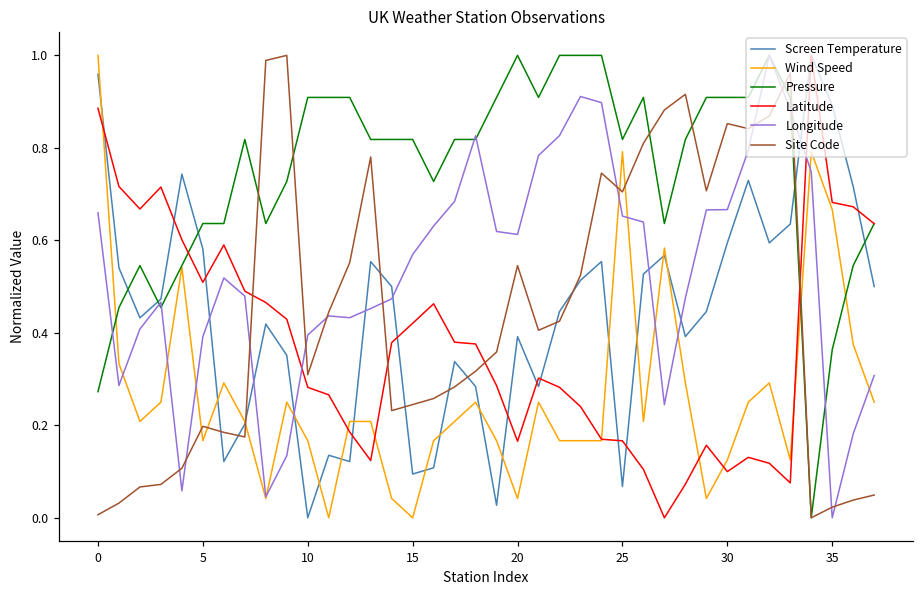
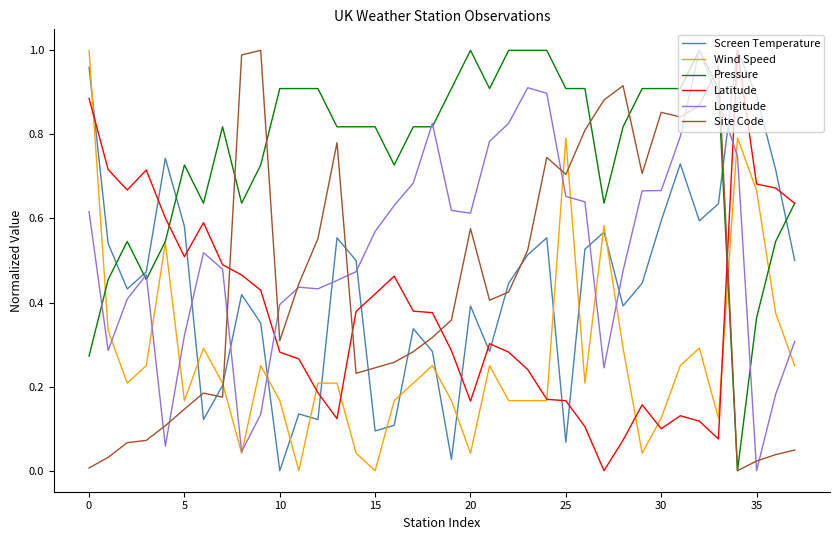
  {
    "Screen Temperature": {
      "0": 0.96,
      "5": 0.58,
      "10": 0.00,
      "15": 0.09,
      "20": 0.39,
      "25": 0.07,
      "30": 0.59
    },
    "Wind Speed": {
      "0": 1.00,
      "5": 0.17,
      "10": 0.17,
      "15": 0.00,
      "20": 0.04,
      "25": 0.79,
      "30": 0.13,
      "35": 0.67
    },
    "Pressure": {
      "0": 0.27,
-     "5": 0.64,
+     "5": 0.73,
      "10": 0.91,
      "15": 0.82,
      "20": 1.00,
-     "25": 0.82,
+     "25": 0.91,
      "30": 0.91,
      "35": 0.36
    },
    "Latitude": {
      "0": 0.89,
      "5": 0.51,
      "10": 0.28,
      "15": 0.42,
      "20": 0.17,
      "25": 0.17,
      "30": 0.10,
      "35": 0.68
    },
    "Longitude": {
-     "0": 0.66,
-     "5": 0.39,
+     "0": 0.62,
+     "5": 0.32,
      "10": 0.40,
      "15": 0.57,
      "20": 0.61,
      "25": 0.65,
      "30": 0.67,
      "35": 0.00
    },
    "Site Code": {
      "0": 0.01,
-     "5": 0.20,
+     "5": 0.15,
      "10": 0.31,
      "15": 0.24,
-     "20": 0.55,
+     "20": 0.58,
      "25": 0.70,
      "30": 0.85,
      "35": 0.02
    }
  }
